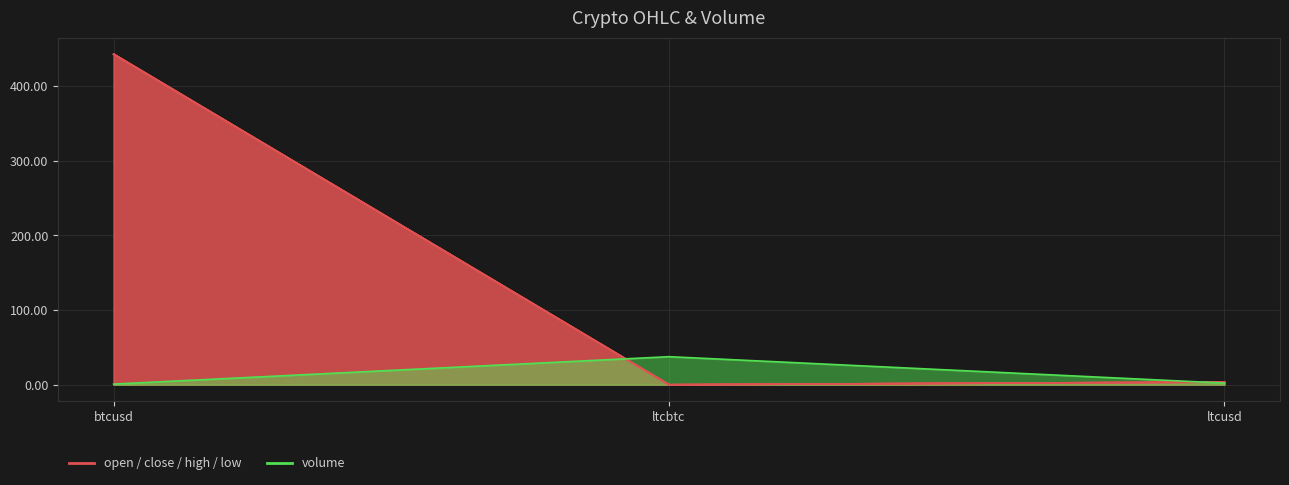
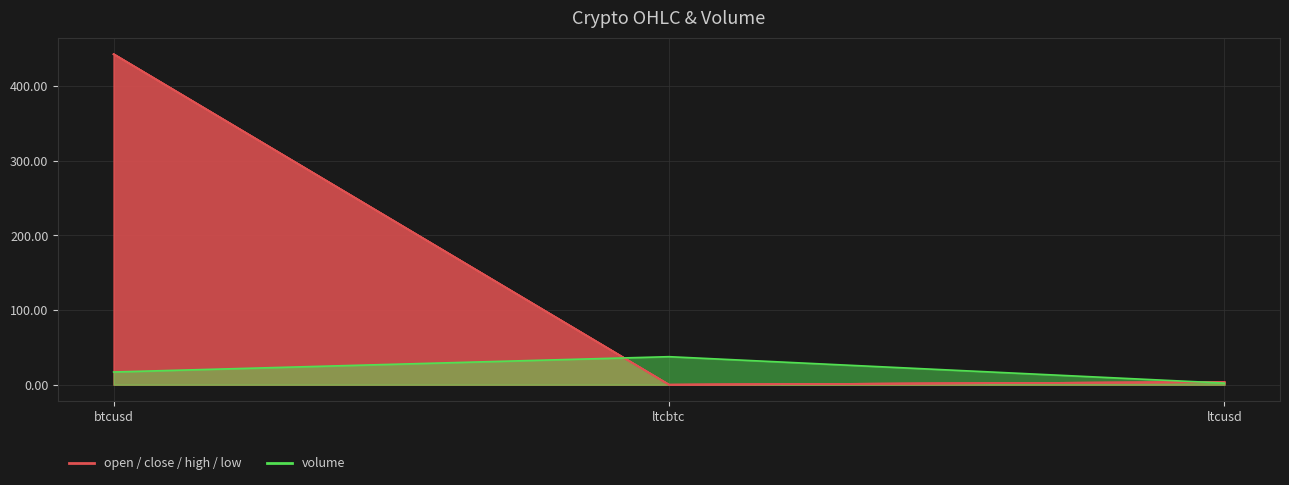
  {
    "volume": {
-     "btcusd": 0,
+     "btcusd": 20,
      "ltcbtc": 40
    }
  }
